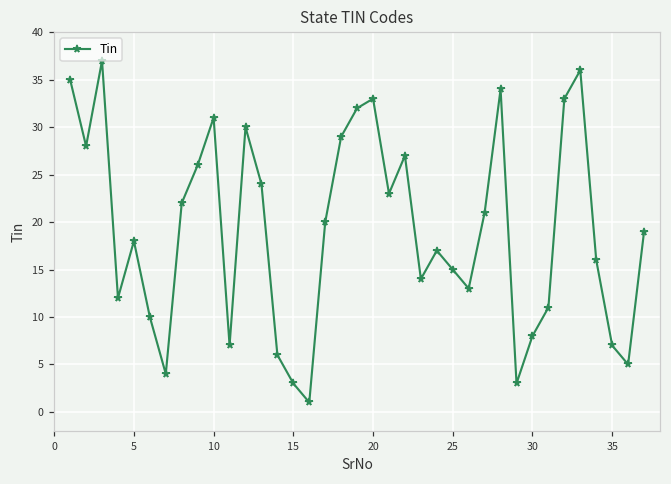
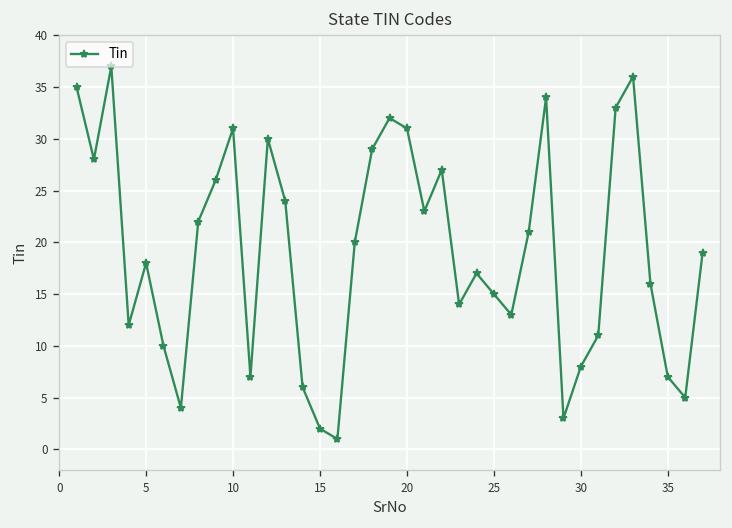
  {
    "5": 18,
    "10": 31,
-   "15": 3,
-   "20": 33,
+   "15": 2,
+   "20": 31,
    "25": 15,
    "30": 8,
    "35": 7
  }
